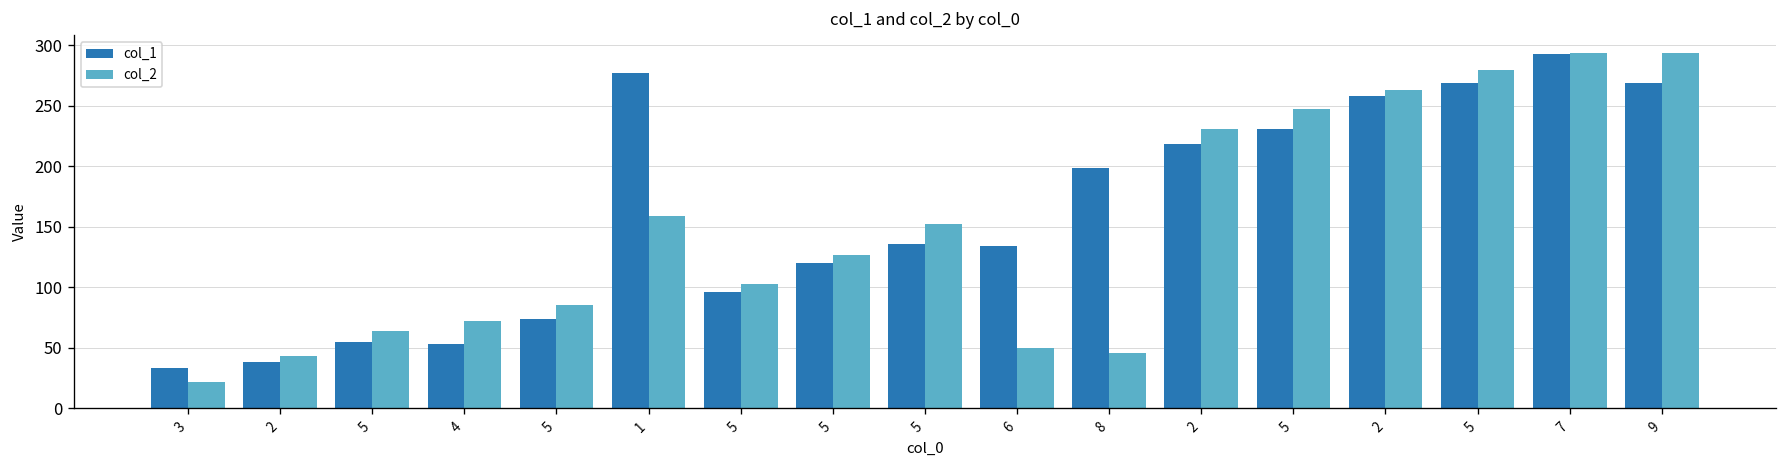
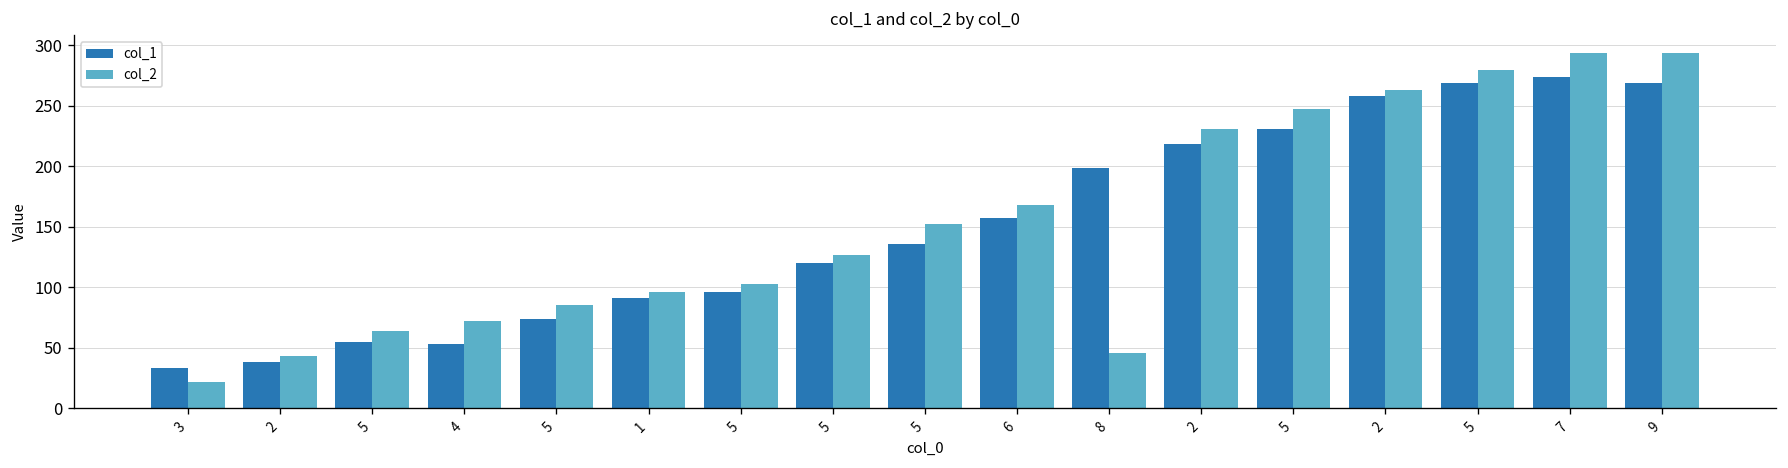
  {
    "col_1": {
      "3": 34,
      "4": 53,
-     "1": 277,
-     "6": 134,
+     "1": 91,
+     "6": 157,
      "8": 198,
-     "7": 292,
+     "7": 274,
      "9": 268
    },
    "col_2": {
      "3": 21,
      "4": 72,
-     "1": 158,
-     "6": 50,
+     "1": 96,
+     "6": 168,
      "8": 46,
      "7": 293,
      "9": 293
    }
  }
